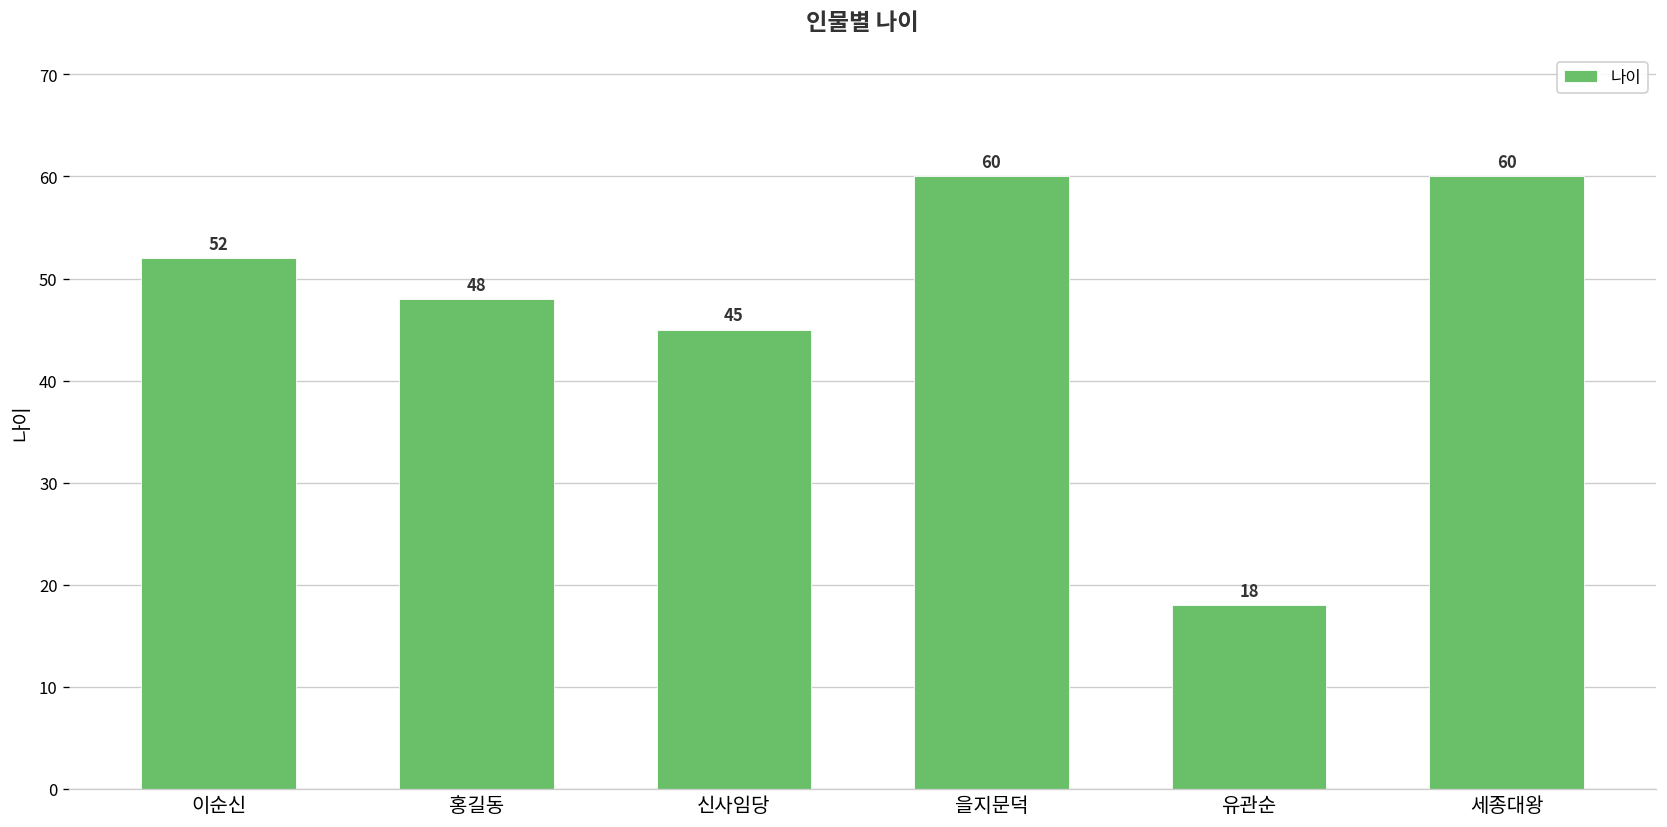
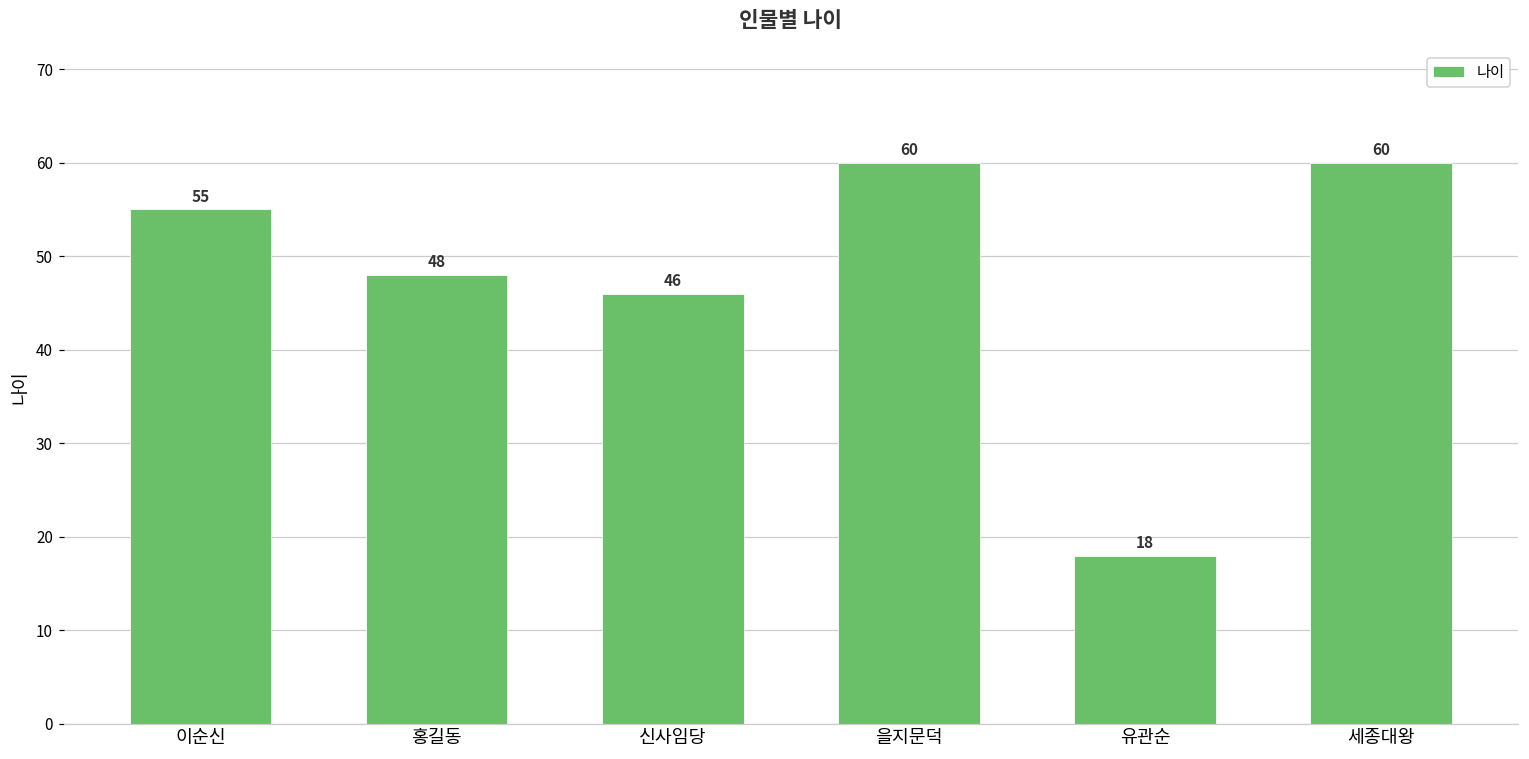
  {
-   "이순신": 52,
+   "이순신": 55,
    "홍길동": 48,
-   "신사임당": 45,
+   "신사임당": 46,
    "을지문덕": 60,
    "유관순": 18,
    "세종대왕": 60
  }
